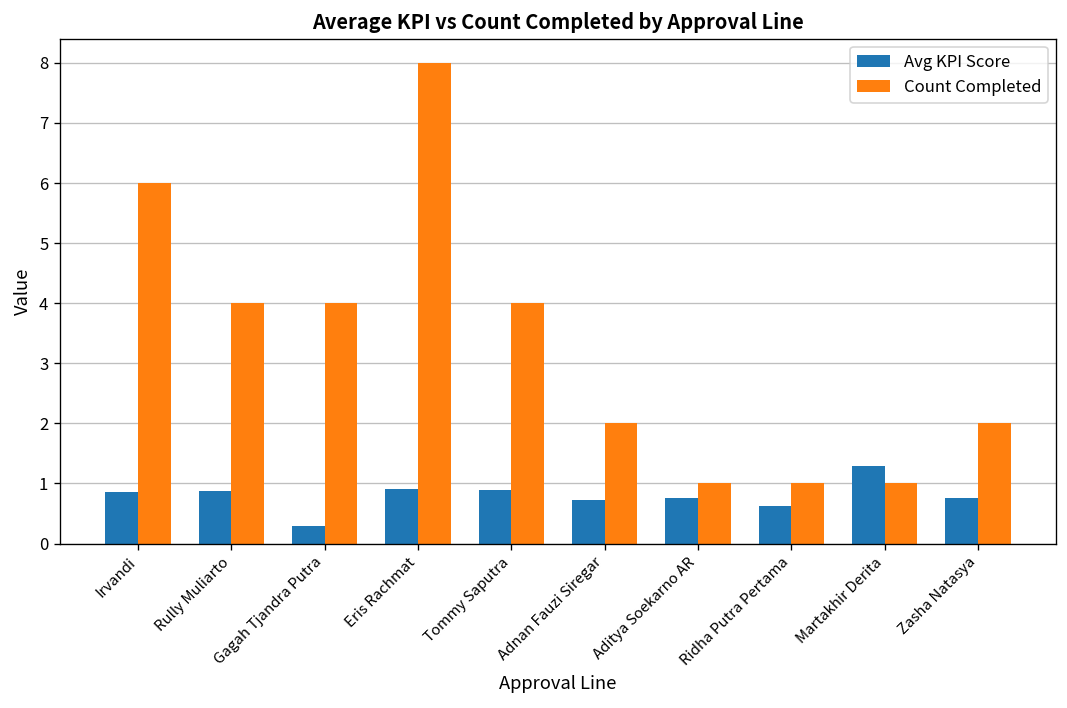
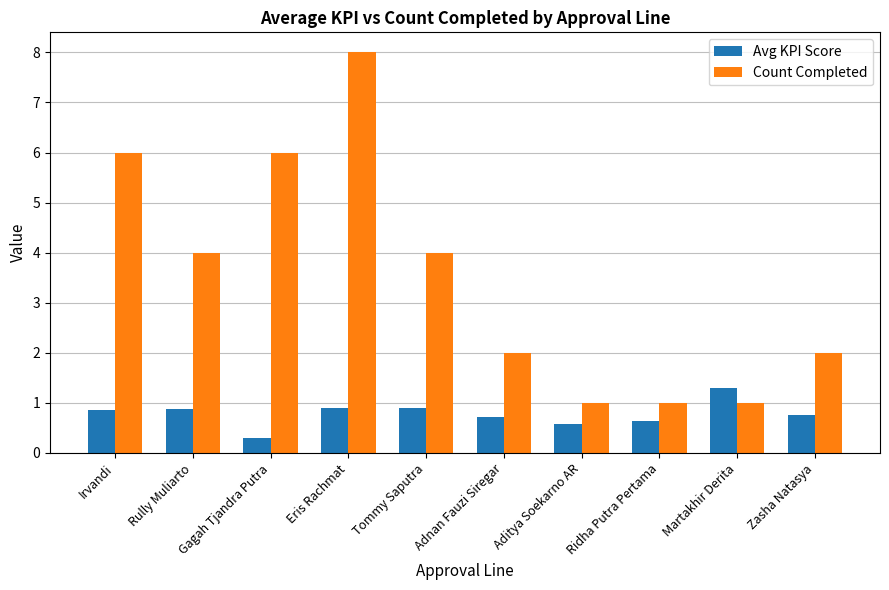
  {
    "Avg KPI Score": {
      "Irvandi": 0.9,
      "Rully Muliarto": 0.9,
      "Gagah Tjandra Putra": 0.3,
      "Eris Rachmat": 0.9,
      "Tommy Saputra": 0.9,
      "Adnan Fauzi Siregar": 0.7,
-     "Aditya Soekarno AR": 0.8,
+     "Aditya Soekarno AR": 0.6,
      "Ridha Putra Pertama": 0.6,
      "Martakhir Derita": 1.3,
      "Zasha Natasya": 0.8
    },
    "Count Completed": {
      "Irvandi": 6,
      "Rully Muliarto": 4,
-     "Gagah Tjandra Putra": 4,
+     "Gagah Tjandra Putra": 6,
      "Eris Rachmat": 8,
      "Tommy Saputra": 4,
      "Adnan Fauzi Siregar": 2,
      "Aditya Soekarno AR": 1,
      "Ridha Putra Pertama": 1,
      "Martakhir Derita": 1,
      "Zasha Natasya": 2
    }
  }
